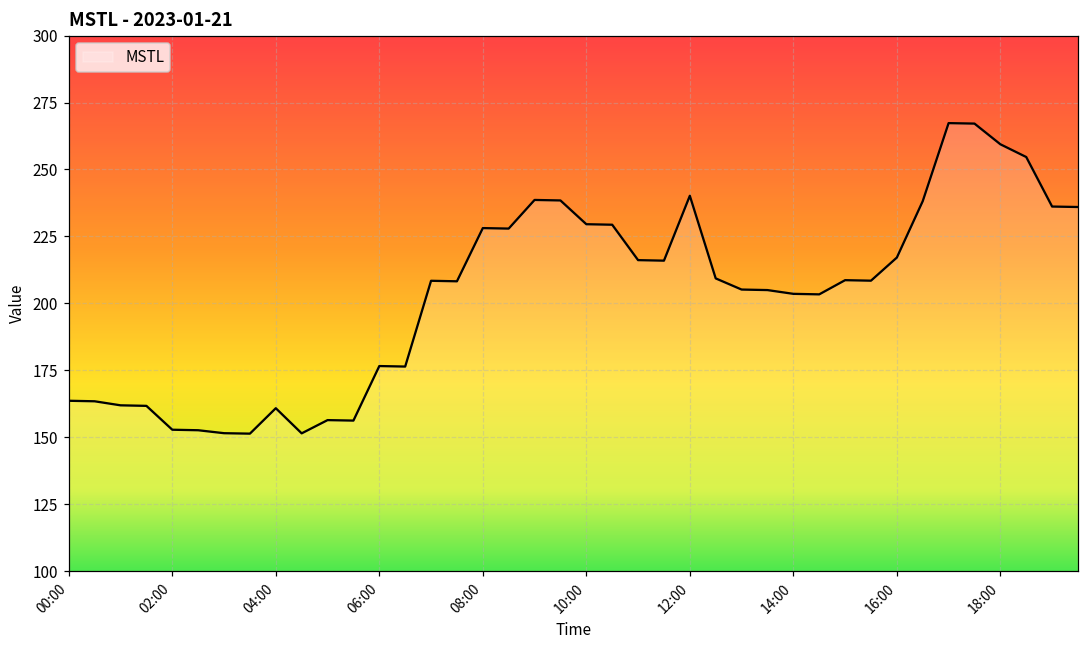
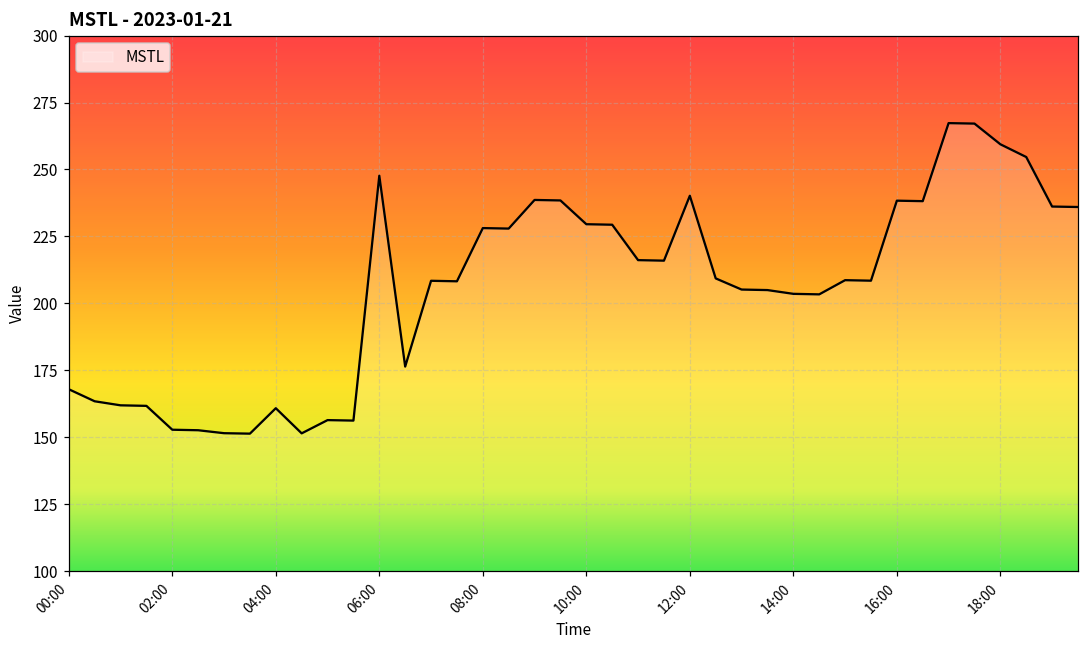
  {
-   "00:00": 164,
+   "00:00": 168,
    "02:00": 153,
    "04:00": 161,
-   "06:00": 177,
+   "06:00": 248,
    "08:00": 228,
    "10:00": 230,
    "12:00": 240,
    "14:00": 204,
-   "16:00": 217,
+   "16:00": 238,
    "18:00": 259
  }
